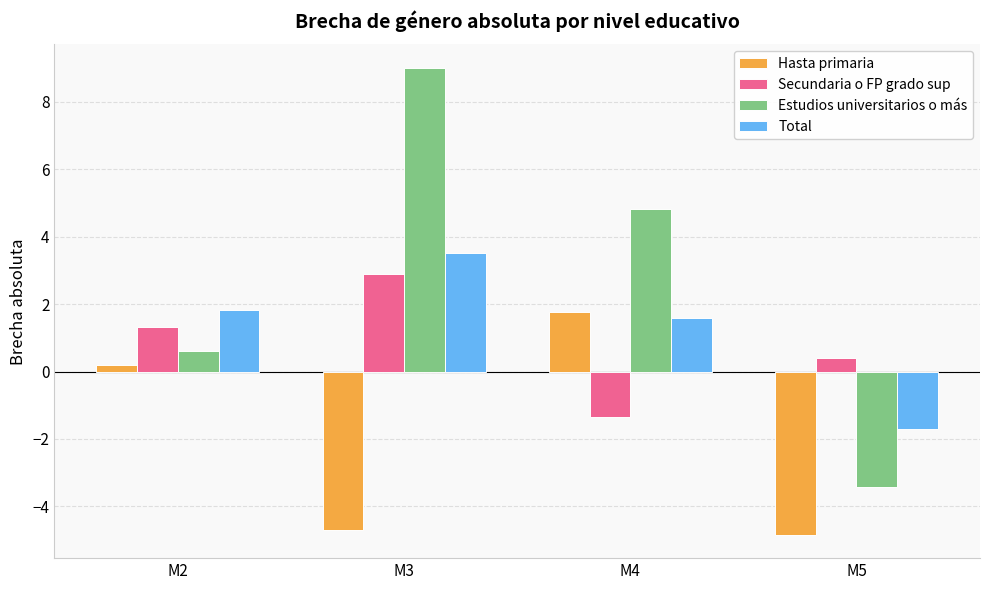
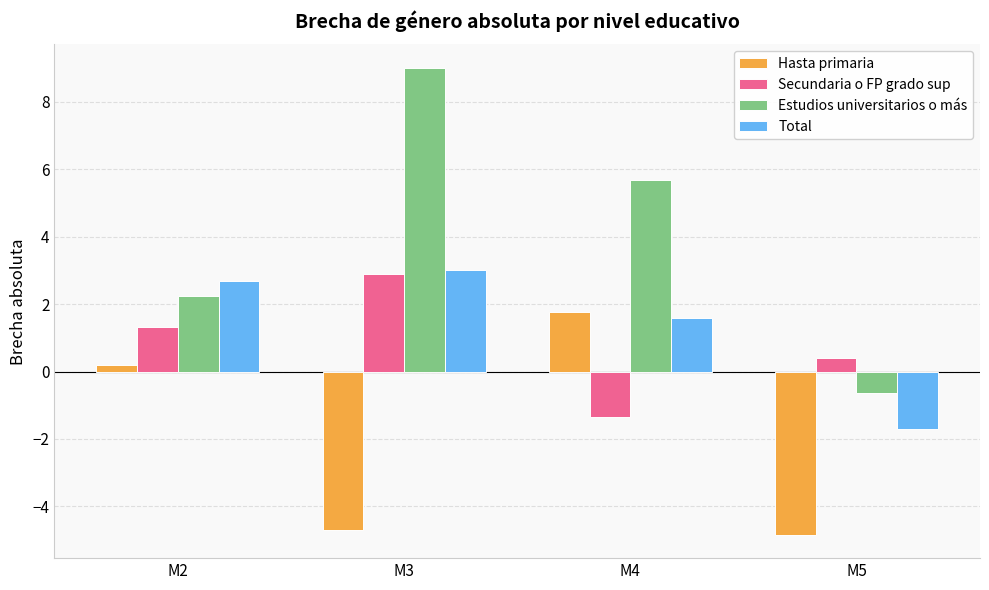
  {
    "Hasta primaria": {
      "M2": 0.2,
      "M3": -4.7,
      "M4": 1.8,
      "M5": -4.8
    },
    "Secundaria o FP grado sup": {
      "M2": 1.3,
      "M3": 2.9,
      "M4": -1.4,
      "M5": 0.4
    },
    "Estudios universitarios o más": {
-     "M2": 0.6,
+     "M2": 2.3,
      "M3": 9.0,
-     "M4": 4.8,
-     "M5": -3.4
+     "M4": 5.7,
+     "M5": -0.6
    },
    "Total": {
-     "M2": 1.8,
-     "M3": 3.5,
+     "M2": 2.7,
+     "M3": 3.0,
      "M4": 1.6,
      "M5": -1.7
    }
  }
